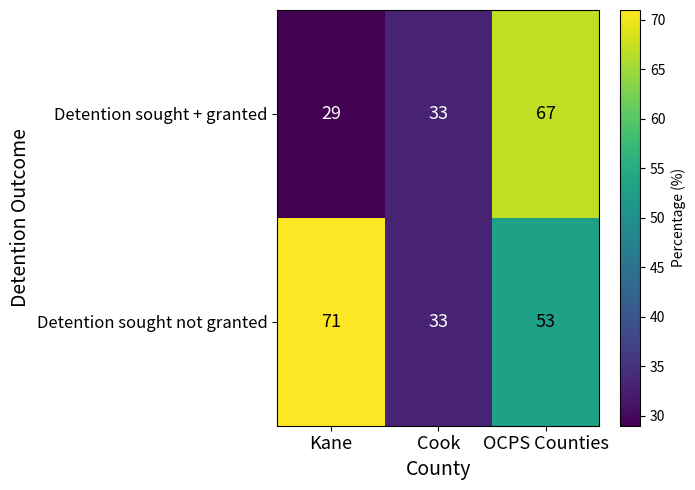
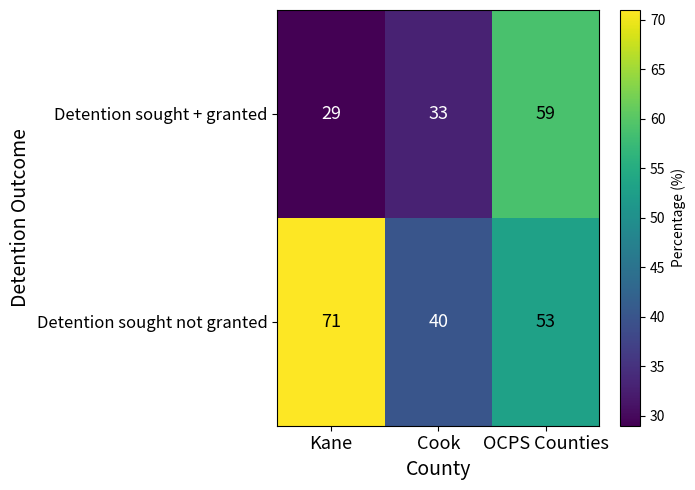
  {
    "Detention sought + granted": {
      "Kane": 29,
      "Cook": 33,
-     "OCPS Counties": 67
+     "OCPS Counties": 59
    },
    "Detention sought not granted": {
      "Kane": 71,
-     "Cook": 33,
+     "Cook": 40,
      "OCPS Counties": 53
    }
  }
